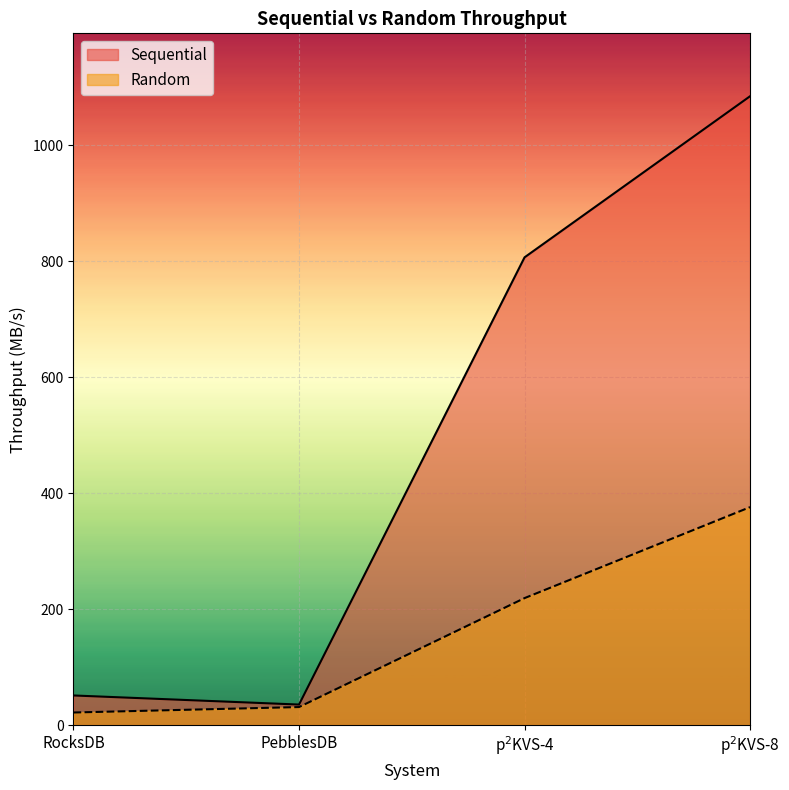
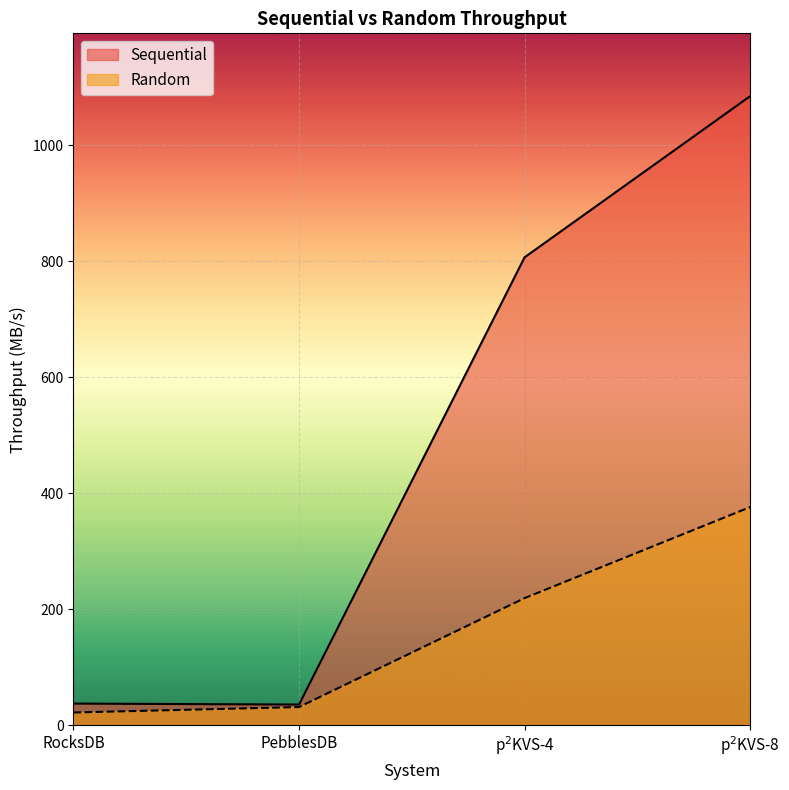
  {
    "Sequential": {
-     "RocksDB": 50
+     "RocksDB": 40
    },
    "Random": {
      "RocksDB": 20
    }
  }
